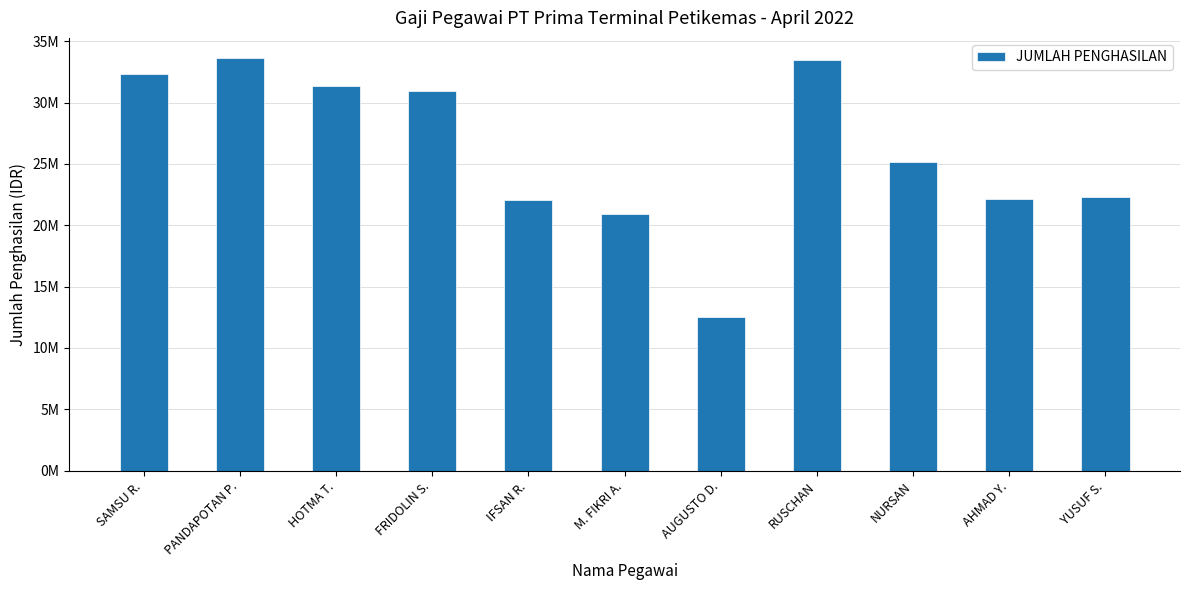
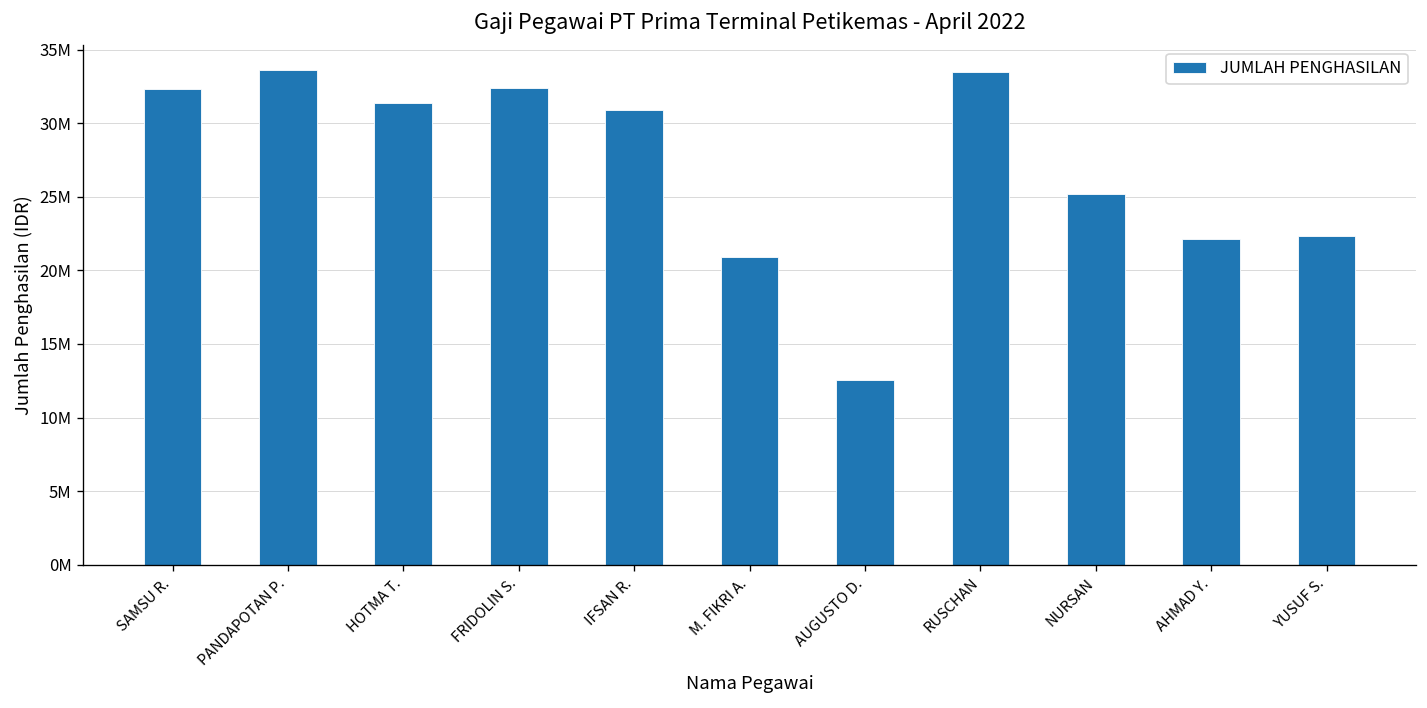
  {
    "SAMSU R.": 32300000,
    "PANDAPOTAN P.": 33600000,
    "HOTMA T.": 31400000,
-   "FRIDOLIN S.": 30900000,
-   "IFSAN R.": 22100000,
+   "FRIDOLIN S.": 32400000,
+   "IFSAN R.": 30900000,
    "M. FIKRI A.": 20900000,
    "AUGUSTO D.": 12500000,
    "RUSCHAN": 33500000,
    "NURSAN": 25200000,
    "AHMAD Y.": 22100000,
    "YUSUF S.": 22300000
  }
